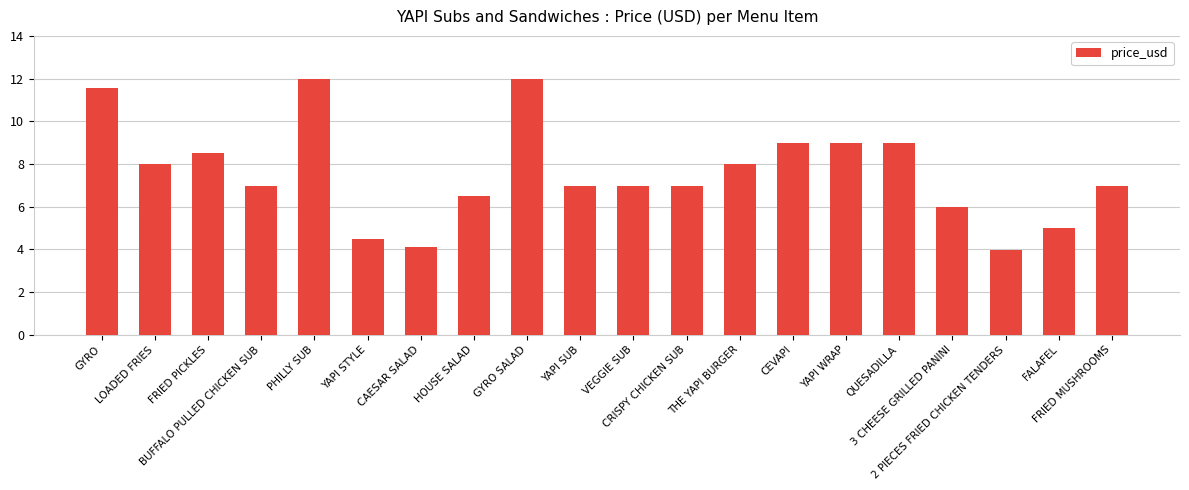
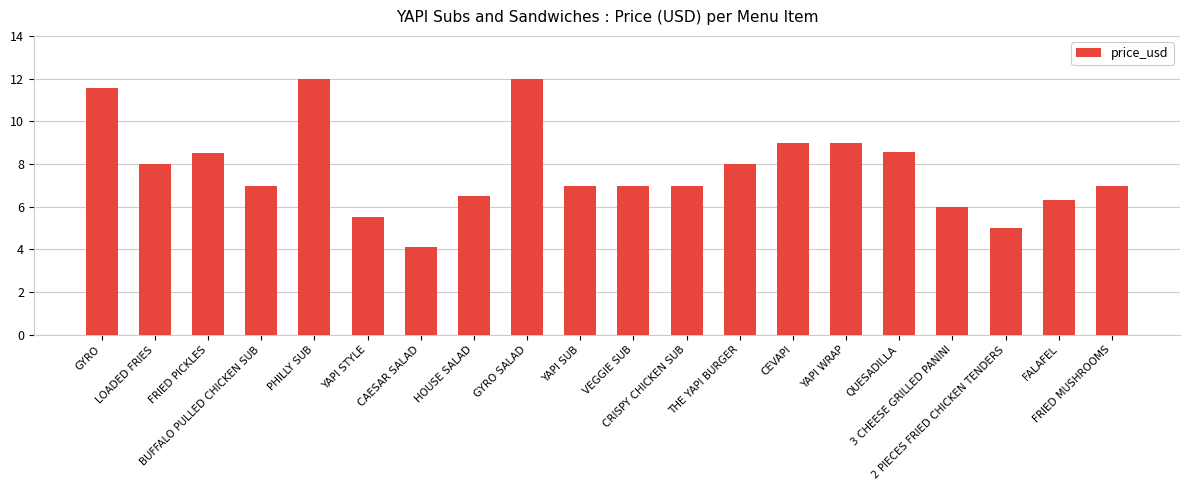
  {
    "GYRO": 11.6,
    "LOADED FRIES": 8.0,
    "FRIED PICKLES": 8.5,
    "BUFFALO PULLED CHICKEN SUB": 7.0,
    "PHILLY SUB": 12.0,
-   "YAPI STYLE": 4.5,
+   "YAPI STYLE": 5.5,
    "CAESAR SALAD": 4.1,
    "HOUSE SALAD": 6.5,
    "GYRO SALAD": 12.0,
    "YAPI SUB": 7.0,
    "VEGGIE SUB": 7.0,
    "CRISPY CHICKEN SUB": 7.0,
    "THE YAPI BURGER": 8.0,
    "CEVAPI": 9.0,
    "YAPI WRAP": 9.0,
-   "QUESADILLA": 9.0,
+   "QUESADILLA": 8.6,
    "3 CHEESE GRILLED PANINI": 6.0,
-   "2 PIECES FRIED CHICKEN TENDERS": 4.0,
-   "FALAFEL": 5.0,
+   "2 PIECES FRIED CHICKEN TENDERS": 5.0,
+   "FALAFEL": 6.3,
    "FRIED MUSHROOMS": 7.0
  }
